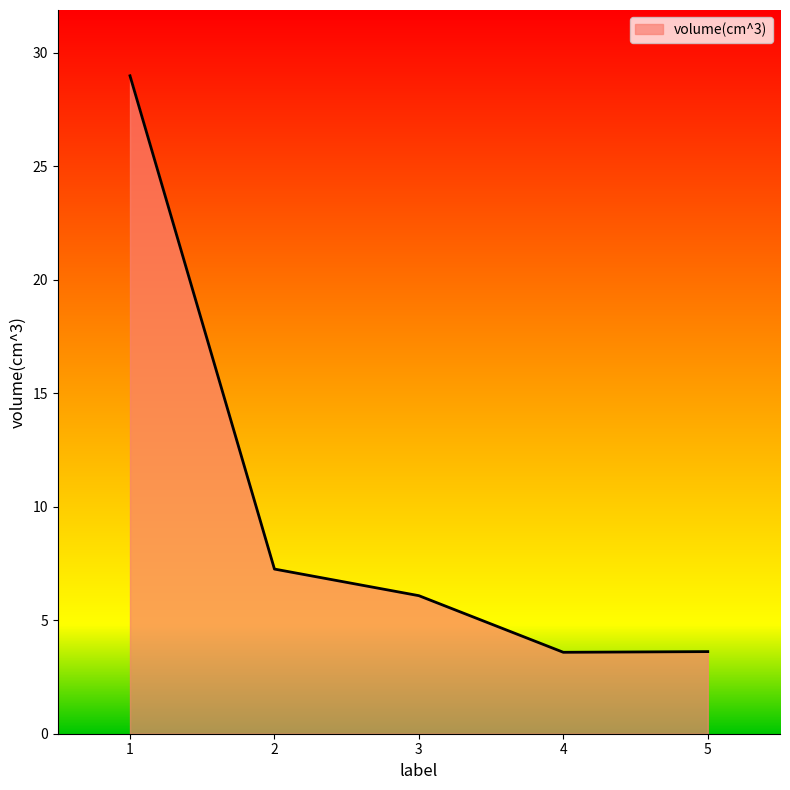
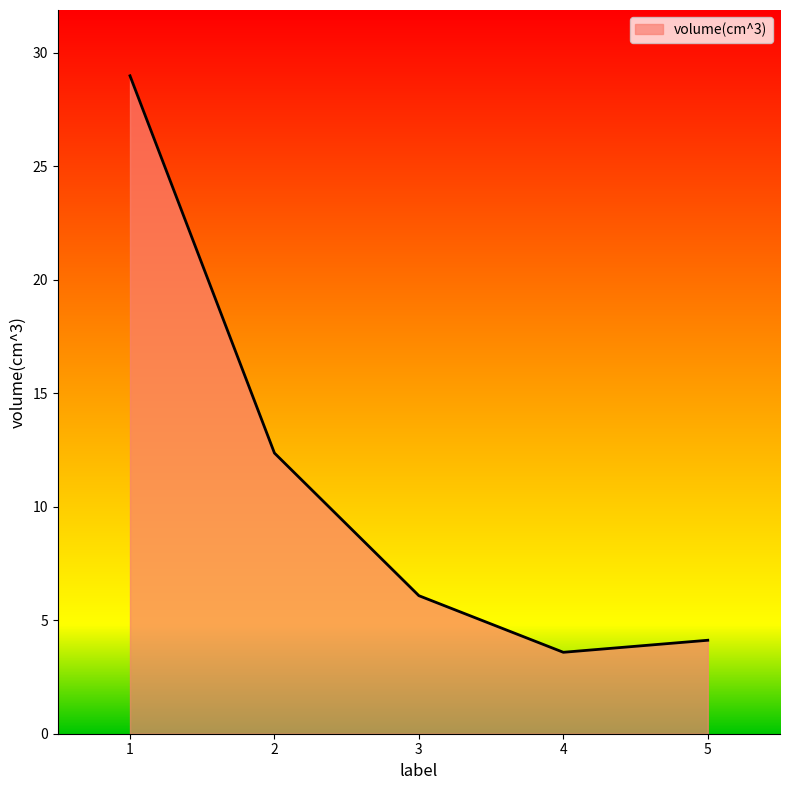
  {
    "1": 29.0,
-   "2": 7.3,
+   "2": 12.4,
    "3": 6.1,
    "4": 3.6,
-   "5": 3.6
+   "5": 4.1
  }
